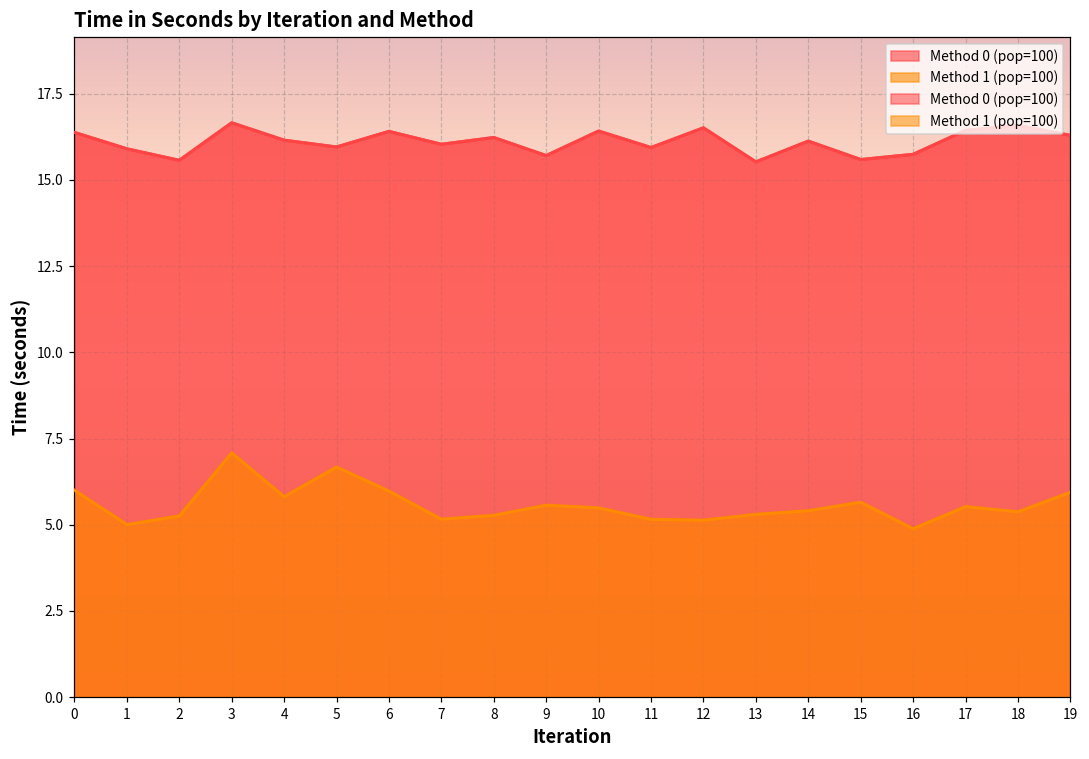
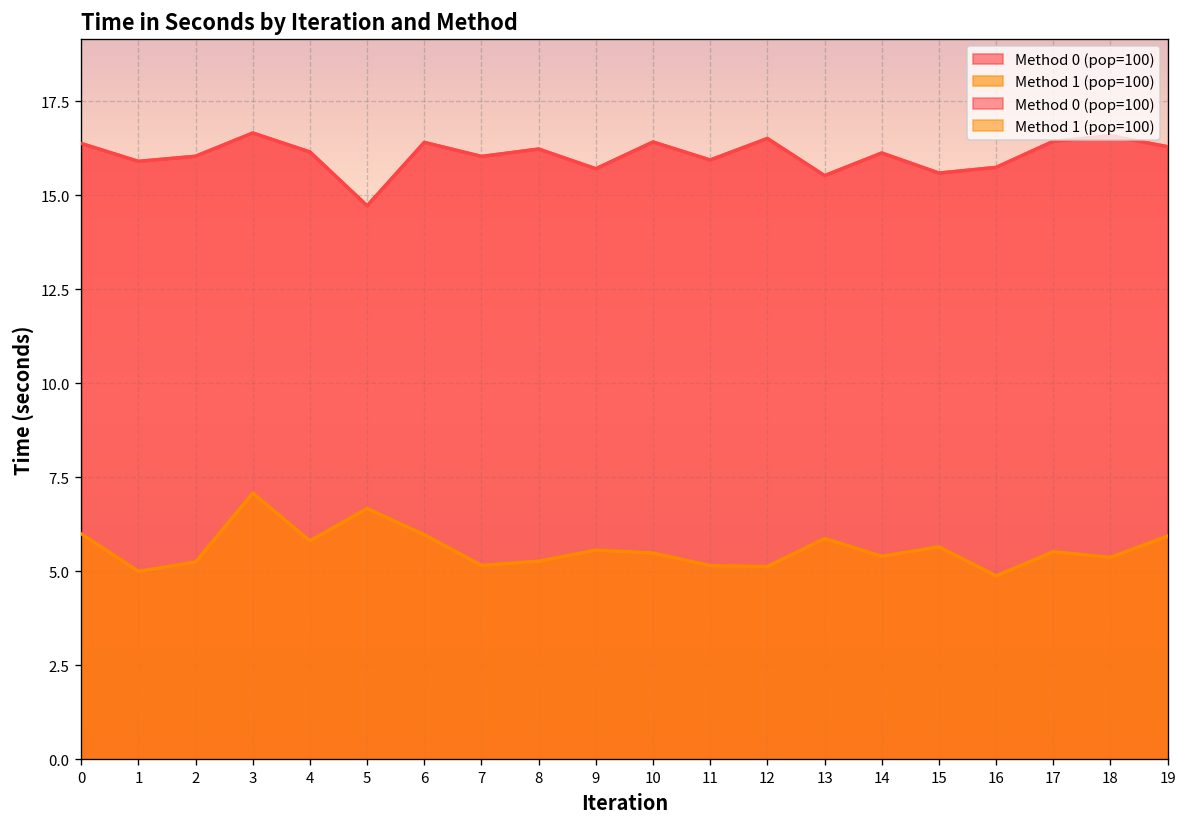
  {
    "Method 0 (pop=100)": {
      "0": 16.4,
      "1": 15.9,
-     "2": 15.6,
+     "2": 16.0,
      "3": 16.7,
      "4": 16.2,
-     "5": 16.0,
+     "5": 14.7,
      "6": 16.4,
      "7": 16.0,
      "8": 16.2,
      "9": 15.7,
      "10": 16.4,
      "11": 15.9,
      "12": 16.5,
      "13": 15.5,
      "14": 16.1,
      "15": 15.6,
      "16": 15.7,
      "19": 16.3
    },
    "Method 1 (pop=100)": {
      "0": 6.0,
      "1": 5.0,
      "2": 5.3,
      "3": 7.1,
      "4": 5.8,
      "5": 6.7,
      "6": 6.0,
      "7": 5.2,
      "8": 5.3,
      "9": 5.6,
      "10": 5.5,
      "11": 5.2,
      "12": 5.1,
-     "13": 5.3,
+     "13": 5.9,
      "14": 5.4,
      "15": 5.7,
      "16": 4.9,
      "17": 5.5,
      "18": 5.4,
      "19": 5.9
    }
  }
